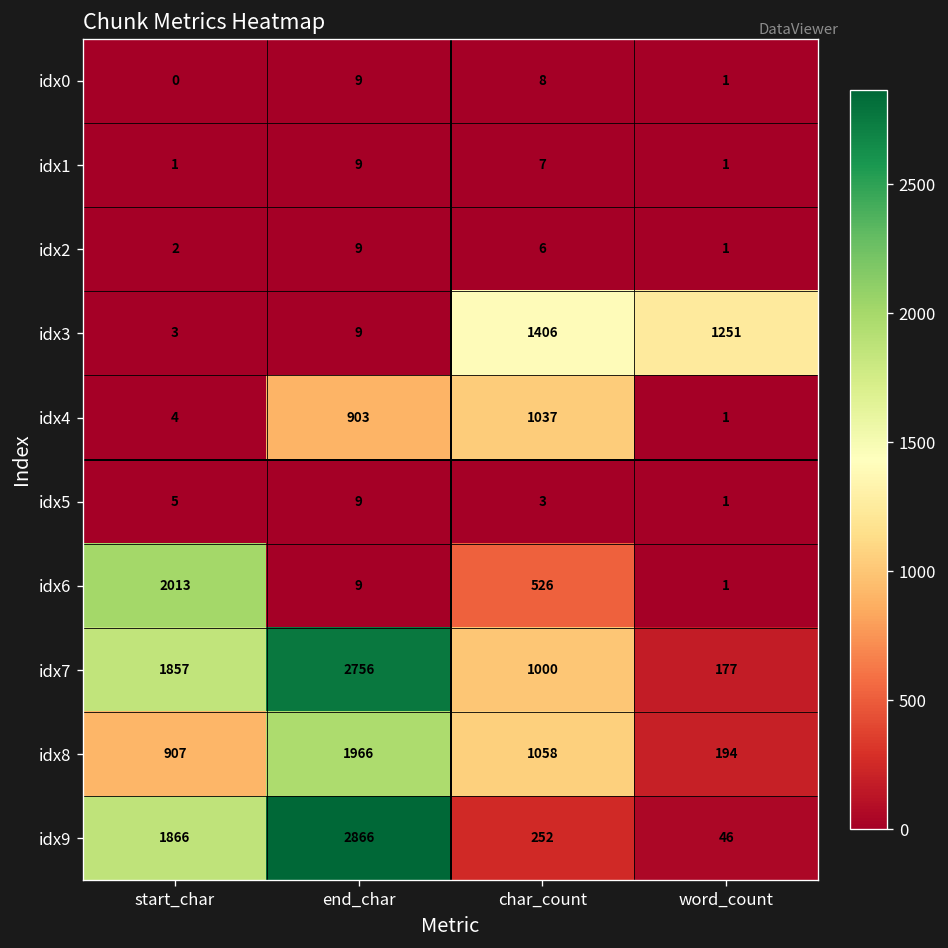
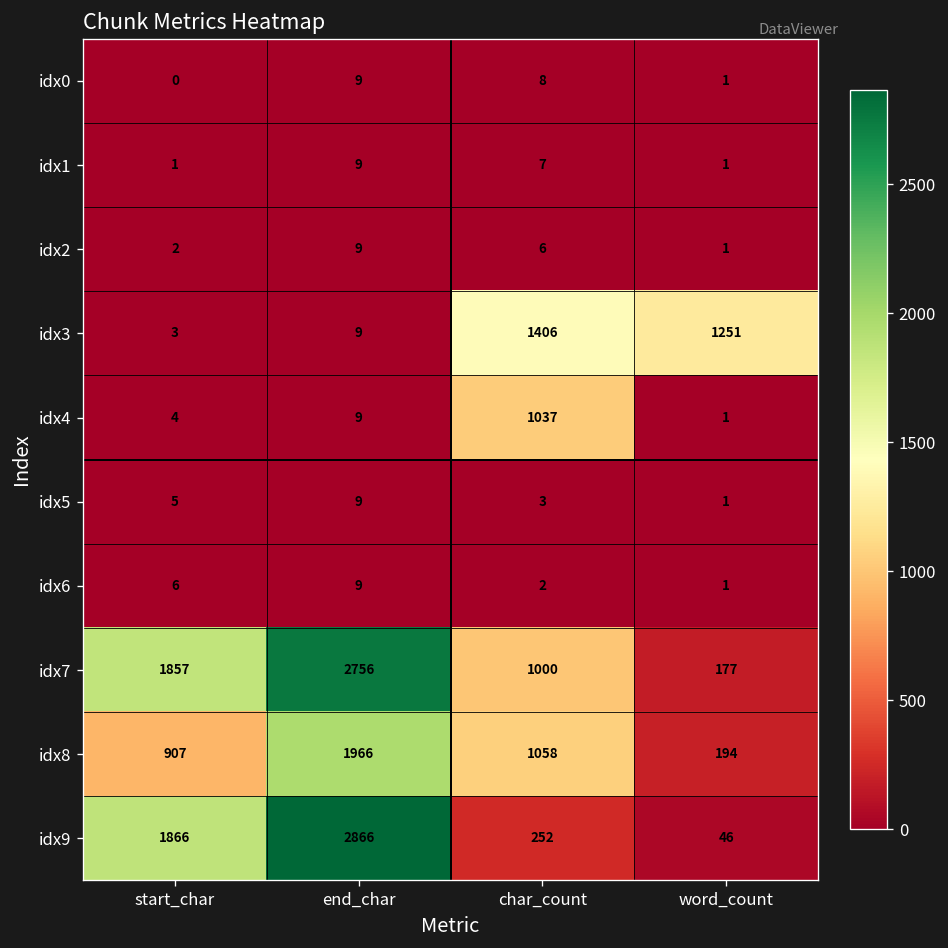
  {
    "idx0": {
      "start_char": 0,
      "end_char": 9,
      "char_count": 8,
      "word_count": 1
    },
    "idx1": {
      "start_char": 1,
      "end_char": 9,
      "char_count": 7,
      "word_count": 1
    },
    "idx2": {
      "start_char": 2,
      "end_char": 9,
      "char_count": 6,
      "word_count": 1
    },
    "idx3": {
      "start_char": 3,
      "end_char": 9,
      "char_count": 1406,
      "word_count": 1251
    },
    "idx4": {
      "start_char": 4,
-     "end_char": 903,
+     "end_char": 9,
      "char_count": 1037,
      "word_count": 1
    },
    "idx5": {
      "start_char": 5,
      "end_char": 9,
      "char_count": 3,
      "word_count": 1
    },
    "idx6": {
-     "start_char": 2013,
+     "start_char": 6,
      "end_char": 9,
-     "char_count": 526,
+     "char_count": 2,
      "word_count": 1
    },
    "idx7": {
      "start_char": 1857,
      "end_char": 2756,
      "char_count": 1000,
      "word_count": 177
    },
    "idx8": {
      "start_char": 907,
      "end_char": 1966,
      "char_count": 1058,
      "word_count": 194
    },
    "idx9": {
      "start_char": 1866,
      "end_char": 2866,
      "char_count": 252,
      "word_count": 46
    }
  }
